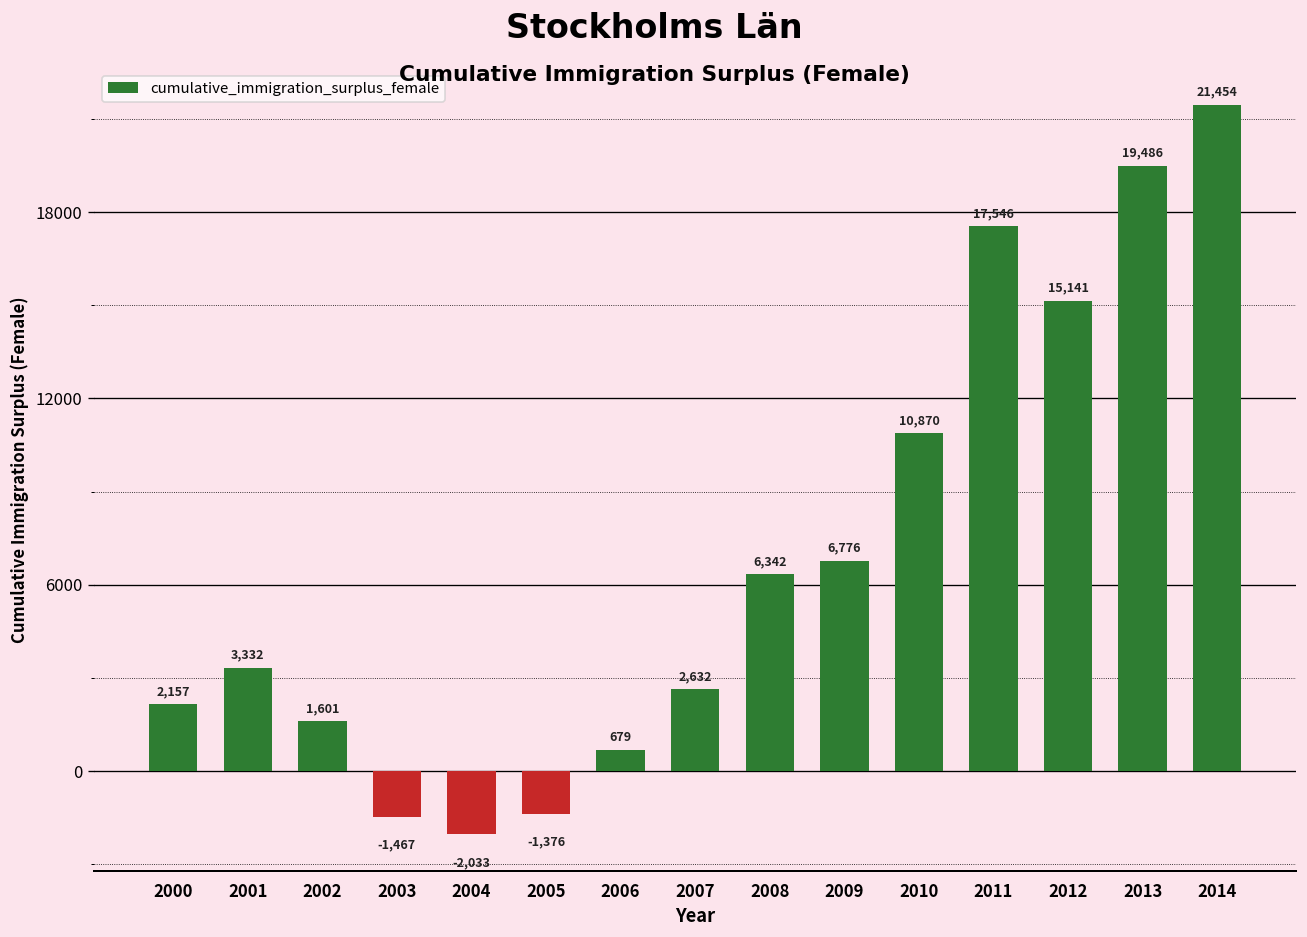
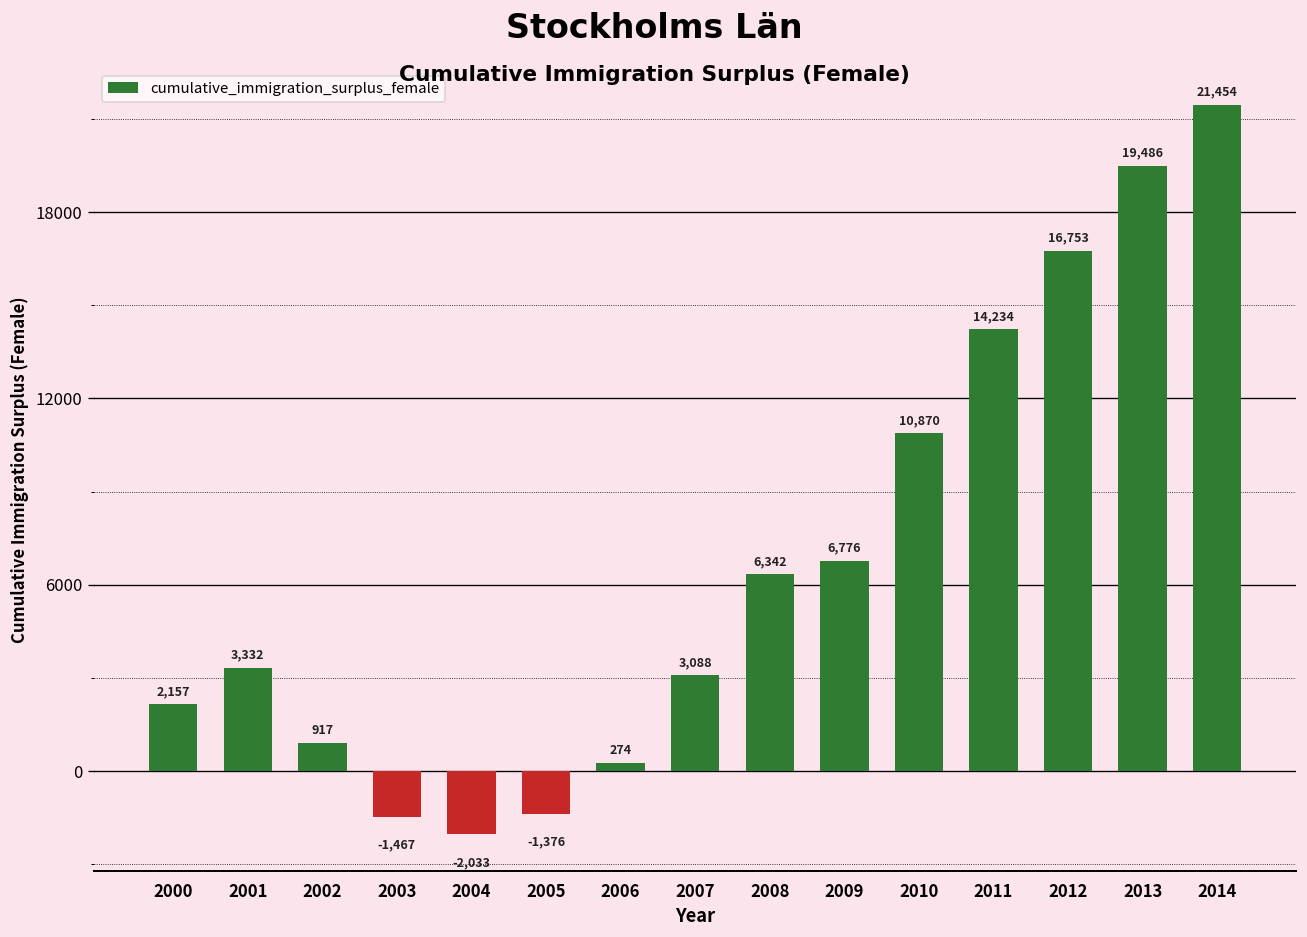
  {
    "2000": "2,157",
    "2001": "3,332",
-   "2002": "1,601",
+   "2002": "917",
    "2003": "-1,467",
    "2004": "-2,033",
    "2005": "-1,376",
-   "2006": "679",
-   "2007": "2,632",
+   "2006": "274",
+   "2007": "3,088",
    "2008": "6,342",
    "2009": "6,776",
    "2010": "10,870",
-   "2011": "17,546",
-   "2012": "15,141",
+   "2011": "14,234",
+   "2012": "16,753",
    "2013": "19,486",
    "2014": "21,454"
  }
